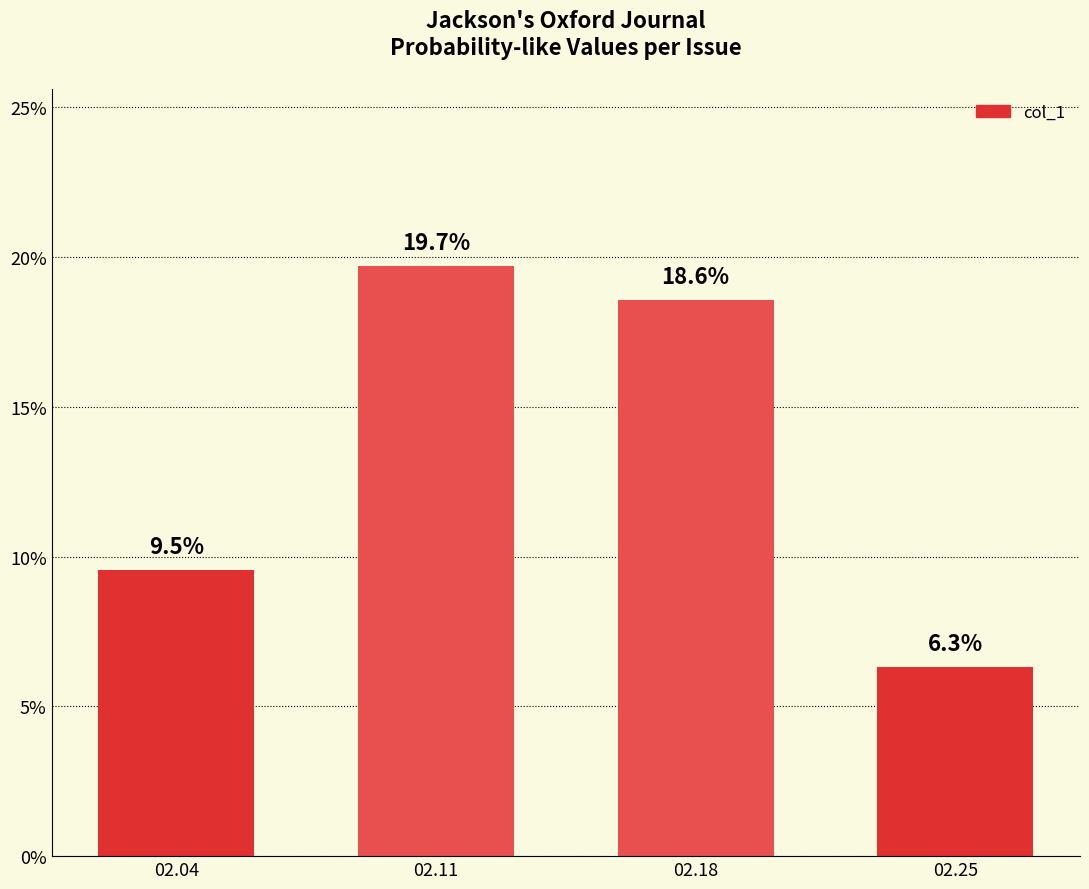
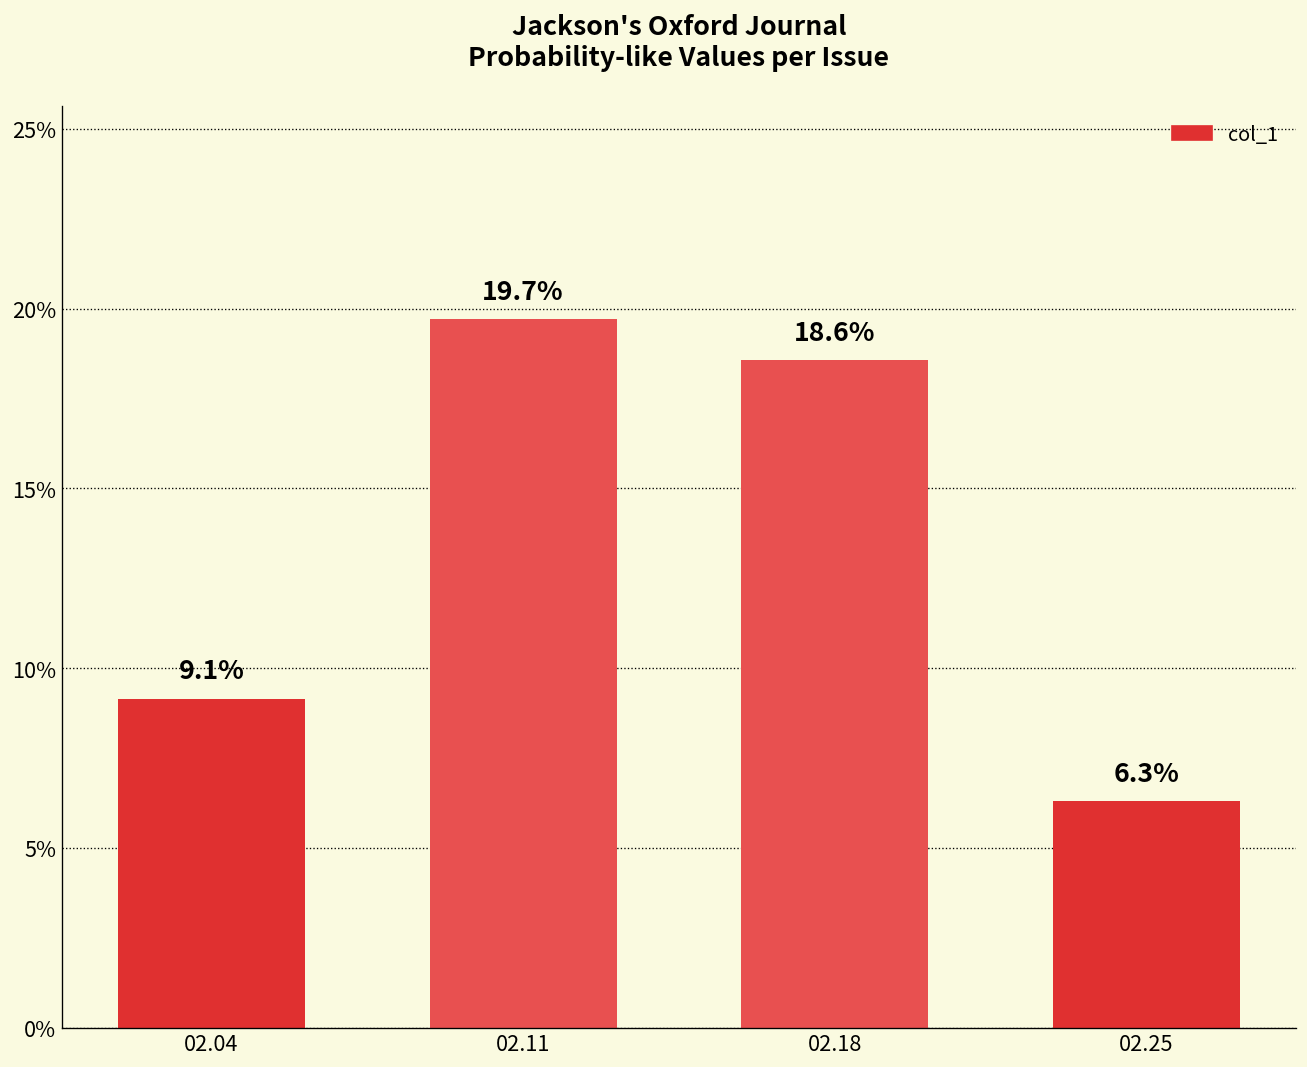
  {
-   "02.04": "9.5%",
+   "02.04": "9.1%",
    "02.11": "19.7%",
    "02.18": "18.6%",
    "02.25": "6.3%"
  }
